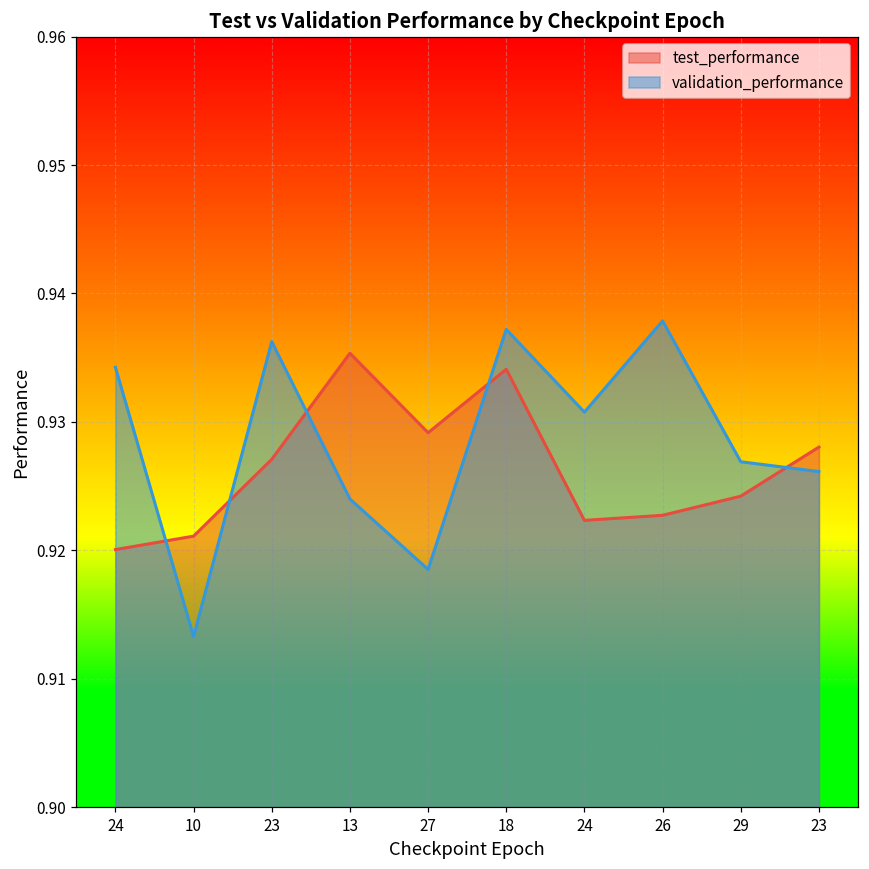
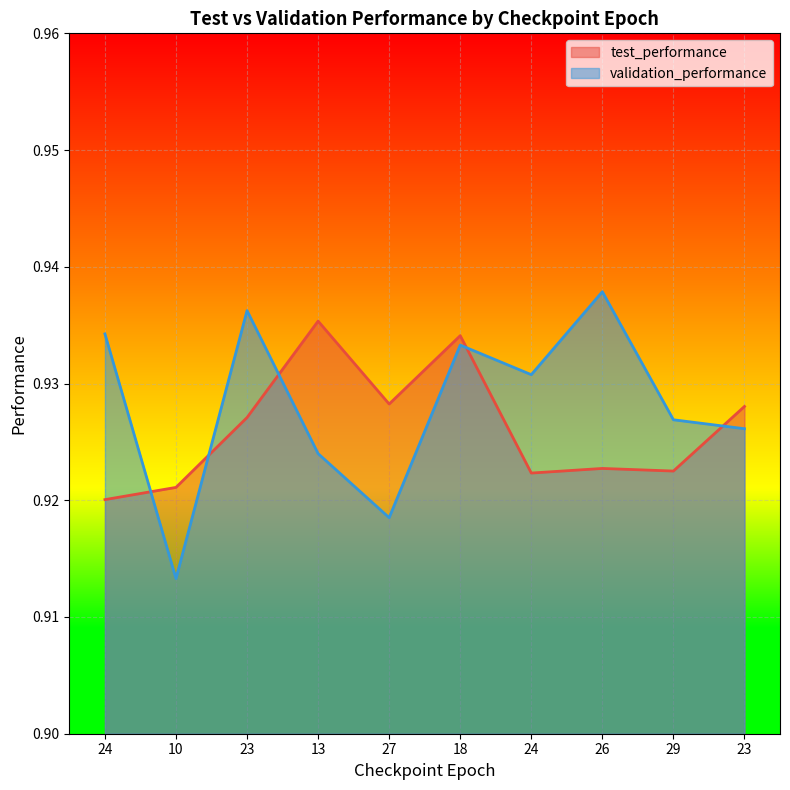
  {
    "test_performance": {
      "10": 0.9211,
      "13": 0.9353,
-     "27": 0.9292,
+     "27": 0.9282,
      "18": 0.9341,
      "26": 0.9227,
-     "29": 0.9242
+     "29": 0.9225
    },
    "validation_performance": {
      "10": 0.9133,
      "13": 0.9240,
      "27": 0.9185,
-     "18": 0.9372,
+     "18": 0.9333,
      "26": 0.9379,
      "29": 0.9269
    }
  }
